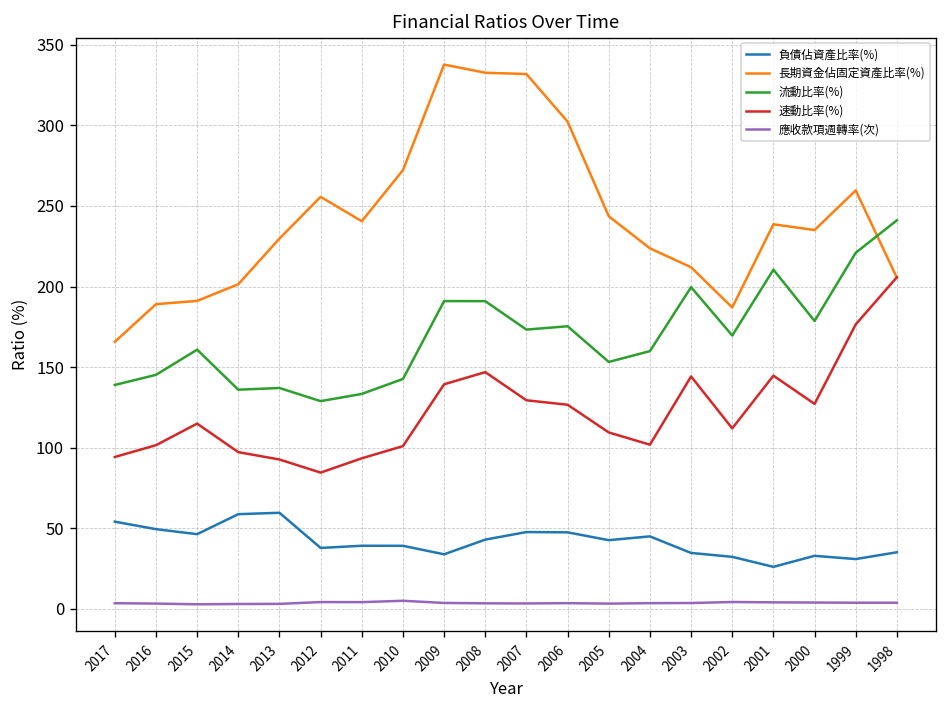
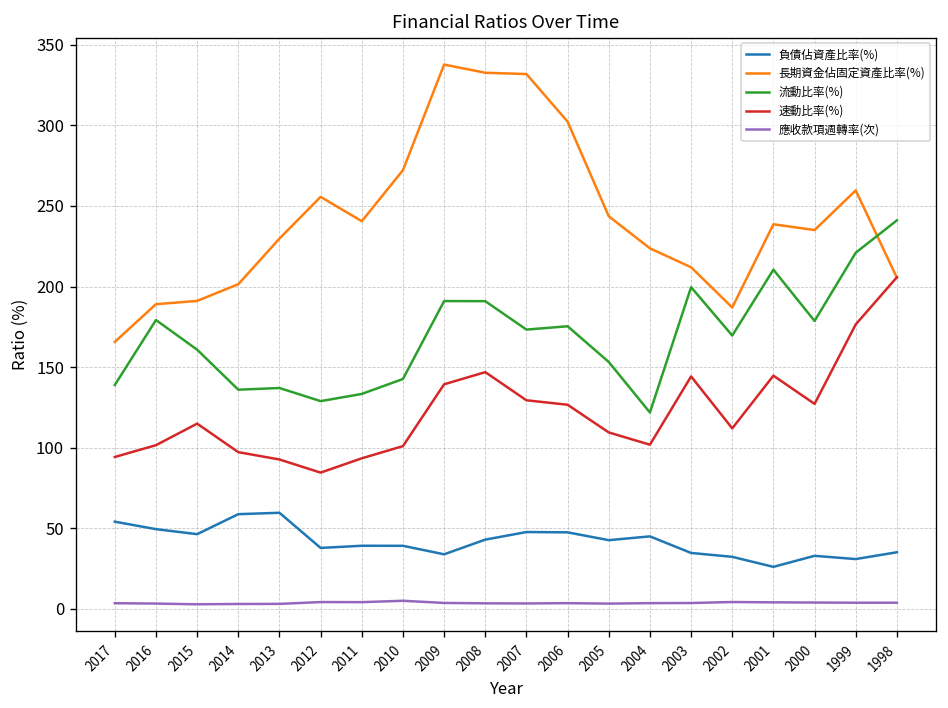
  {
    "負債佔資產比率(%)": {
      "2017": 54,
      "2016": 49,
      "2015": 46,
      "2014": 59,
      "2013": 60,
      "2012": 38,
      "2011": 39,
      "2010": 39,
      "2009": 34,
      "2008": 43,
      "2007": 48,
      "2006": 47,
      "2005": 43,
      "2004": 45,
      "2003": 35,
      "2002": 32,
      "2001": 26,
      "2000": 33,
      "1999": 31,
      "1998": 35
    },
    "長期資金佔固定資產比率(%)": {
      "2017": 166,
      "2016": 189,
      "2015": 191,
      "2014": 201,
      "2013": 230,
      "2012": 256,
      "2011": 241,
      "2010": 272,
      "2009": 338,
      "2008": 333,
      "2007": 332,
      "2006": 302,
      "2005": 244,
      "2004": 224,
      "2003": 212,
      "2002": 187,
      "2001": 239,
      "2000": 235,
      "1999": 260
    },
    "流動比率(%)": {
      "2017": 139,
-     "2016": 145,
+     "2016": 179,
      "2015": 161,
      "2014": 136,
      "2013": 137,
      "2012": 129,
      "2011": 133,
      "2010": 143,
      "2009": 191,
      "2008": 191,
      "2007": 173,
      "2006": 175,
      "2005": 153,
-     "2004": 160,
+     "2004": 122,
      "2003": 200,
      "2002": 170,
      "2001": 210,
      "2000": 179,
      "1999": 221,
      "1998": 241
    },
    "速動比率(%)": {
      "2017": 94,
      "2016": 102,
      "2015": 115,
      "2014": 97,
      "2013": 93,
      "2012": 84,
      "2011": 93,
      "2010": 101,
      "2009": 139,
      "2008": 147,
      "2007": 129,
      "2006": 127,
      "2005": 109,
      "2004": 102,
      "2003": 144,
      "2002": 112,
      "2001": 145,
      "2000": 127,
      "1999": 176
    },
    "應收款項週轉率(次)": {
      "2017": 3,
      "2016": 3,
      "2015": 3,
      "2014": 3,
      "2013": 3,
      "2012": 4,
      "2011": 4,
      "2010": 5,
      "2009": 4,
      "2008": 3,
      "2007": 3,
      "2006": 3,
      "2005": 3,
      "2004": 3,
      "2003": 4,
      "2002": 4,
      "2001": 4,
      "2000": 4,
      "1999": 4,
      "1998": 4
    }
  }
